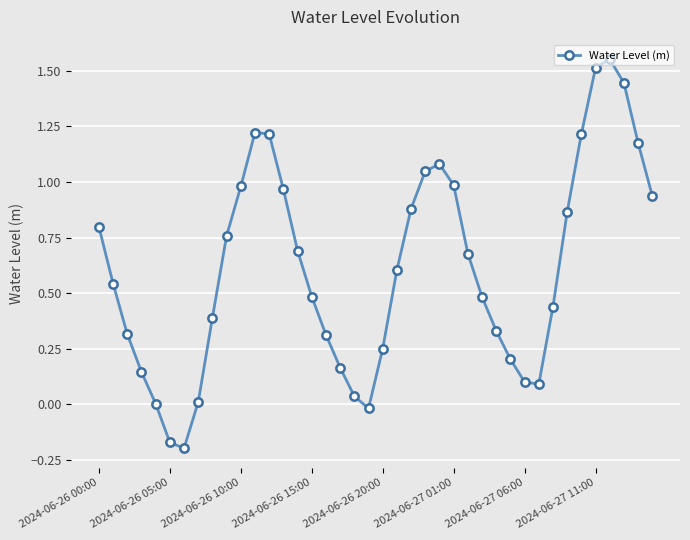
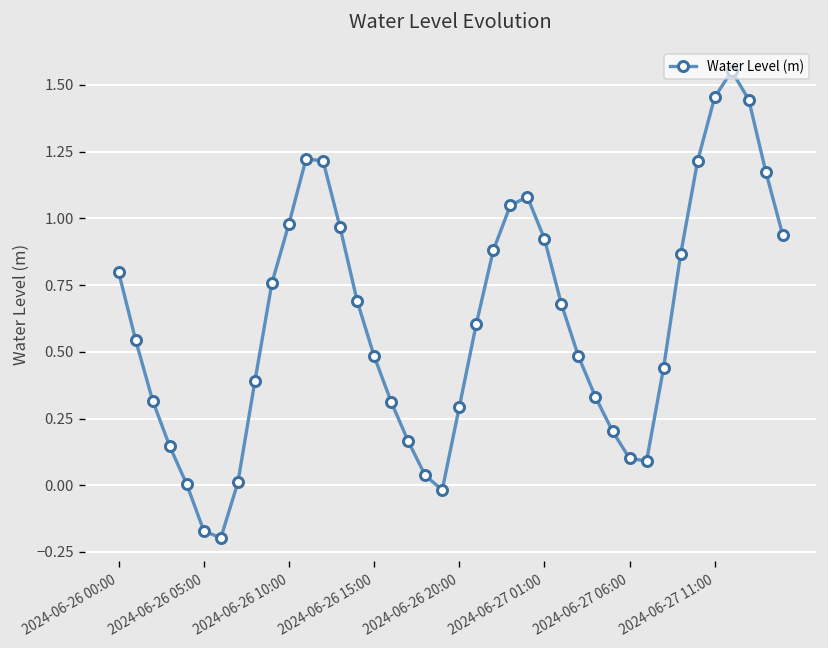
  {
    "2024-06-26 00:00": 0.80,
    "2024-06-26 05:00": -0.17,
    "2024-06-26 10:00": 0.98,
    "2024-06-26 15:00": 0.48,
-   "2024-06-26 20:00": 0.25,
-   "2024-06-27 01:00": 0.99,
+   "2024-06-26 20:00": 0.29,
+   "2024-06-27 01:00": 0.92,
    "2024-06-27 06:00": 0.10,
-   "2024-06-27 11:00": 1.51
+   "2024-06-27 11:00": 1.45
  }
